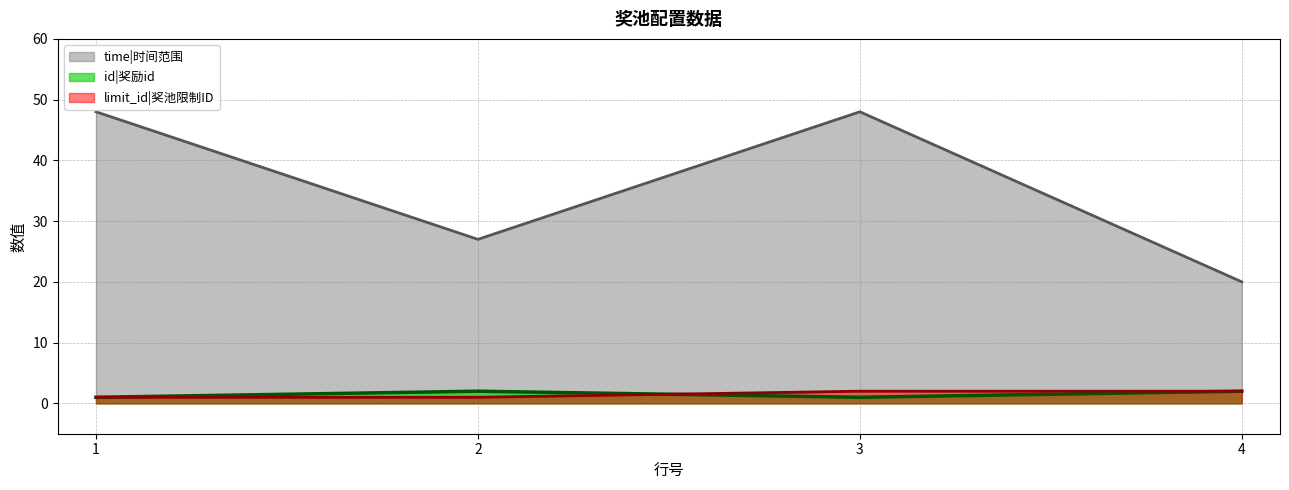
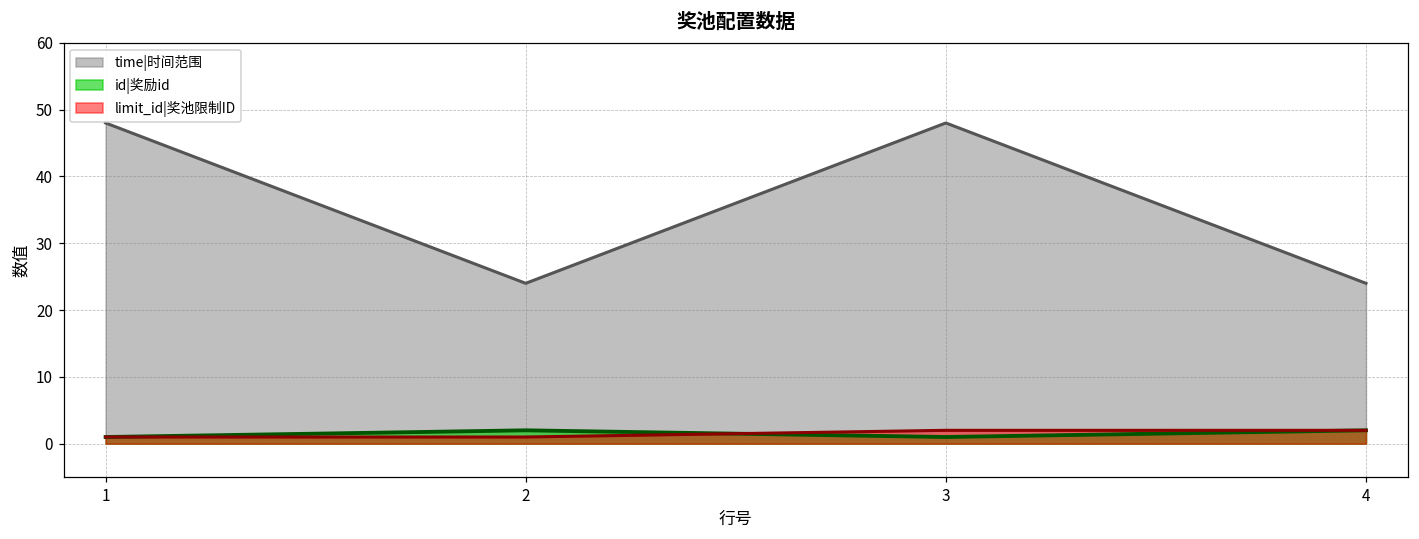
  {
    "time|时间范围": {
      "1": 48,
-     "2": 27,
+     "2": 24,
      "3": 48,
-     "4": 20
+     "4": 24
    },
    "id|奖励id": {
      "2": 2,
      "3": 1
    },
    "limit_id|奖池限制ID": {
      "2": 1,
      "3": 2
    }
  }
